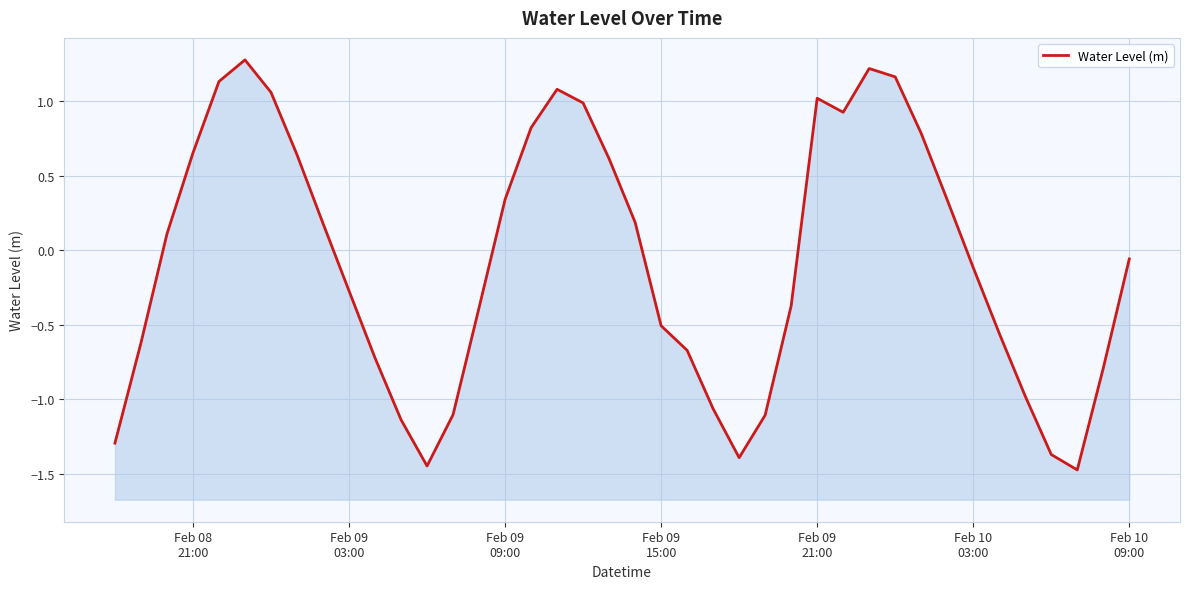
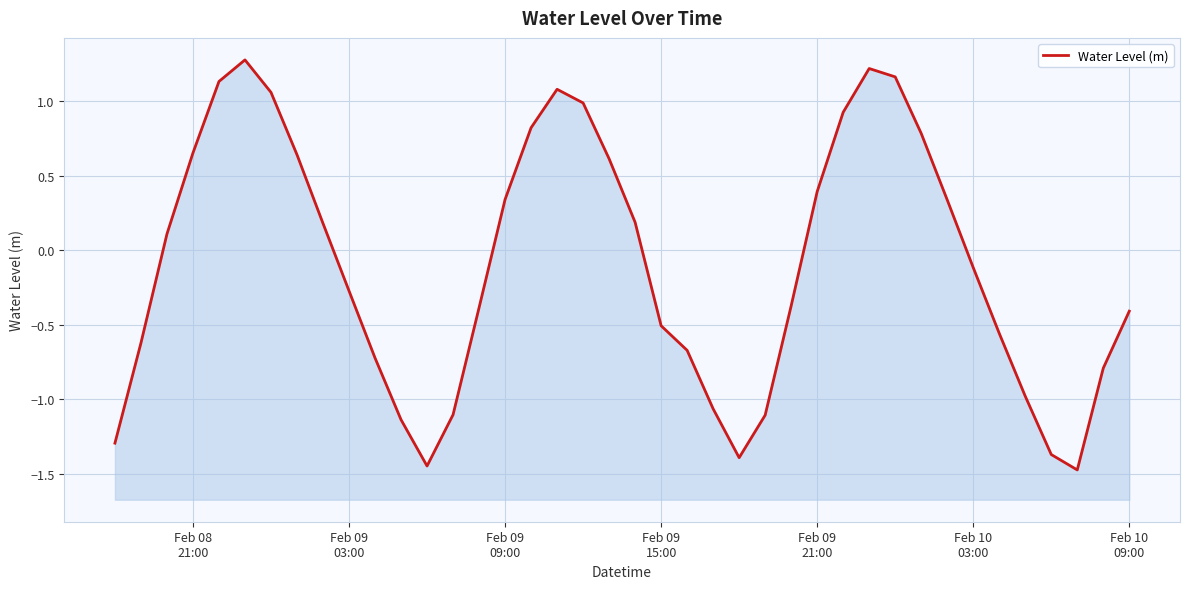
  {
    "Feb 08 21:00": 0.65,
    "Feb 09 03:00": -0.27,
    "Feb 09 09:00": 0.34,
    "Feb 09 15:00": -0.51,
-   "Feb 09 21:00": 1.02,
+   "Feb 09 21:00": 0.39,
    "Feb 10 03:00": -0.12,
-   "Feb 10 09:00": -0.06
+   "Feb 10 09:00": -0.41
  }
